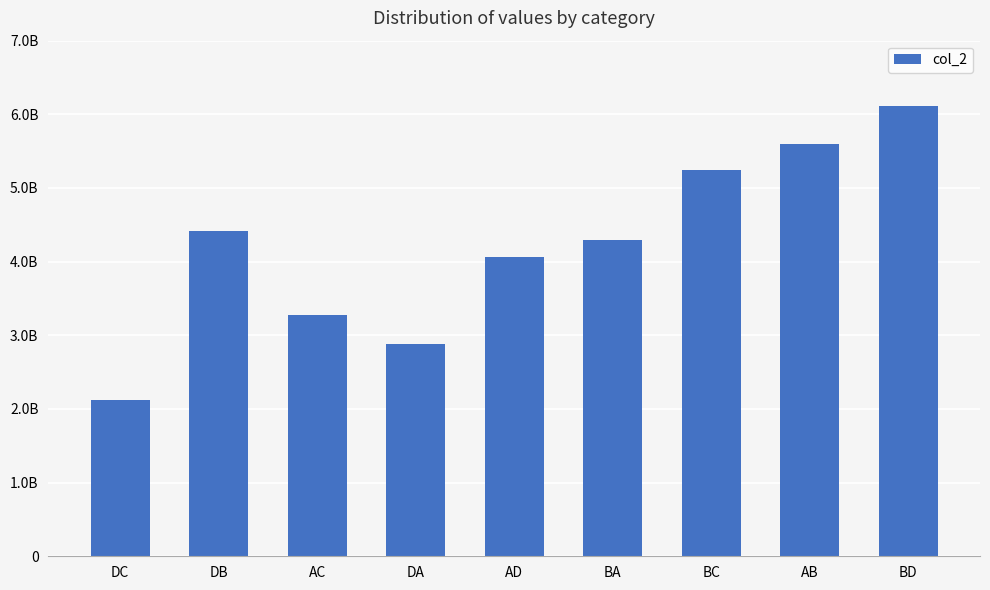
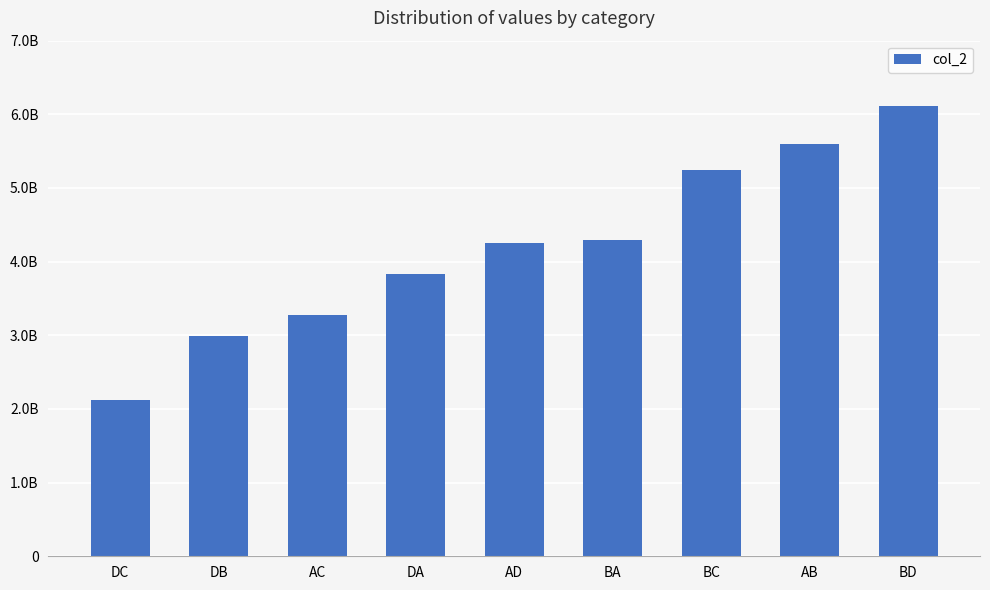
  {
    "DC": 2100000000,
-   "DB": 4400000000,
+   "DB": 3000000000,
    "AC": 3300000000,
-   "DA": 2900000000,
-   "AD": 4100000000,
+   "DA": 3800000000,
+   "AD": 4300000000,
    "BA": 4300000000,
    "BC": 5200000000,
    "AB": 5600000000,
    "BD": 6100000000
  }
